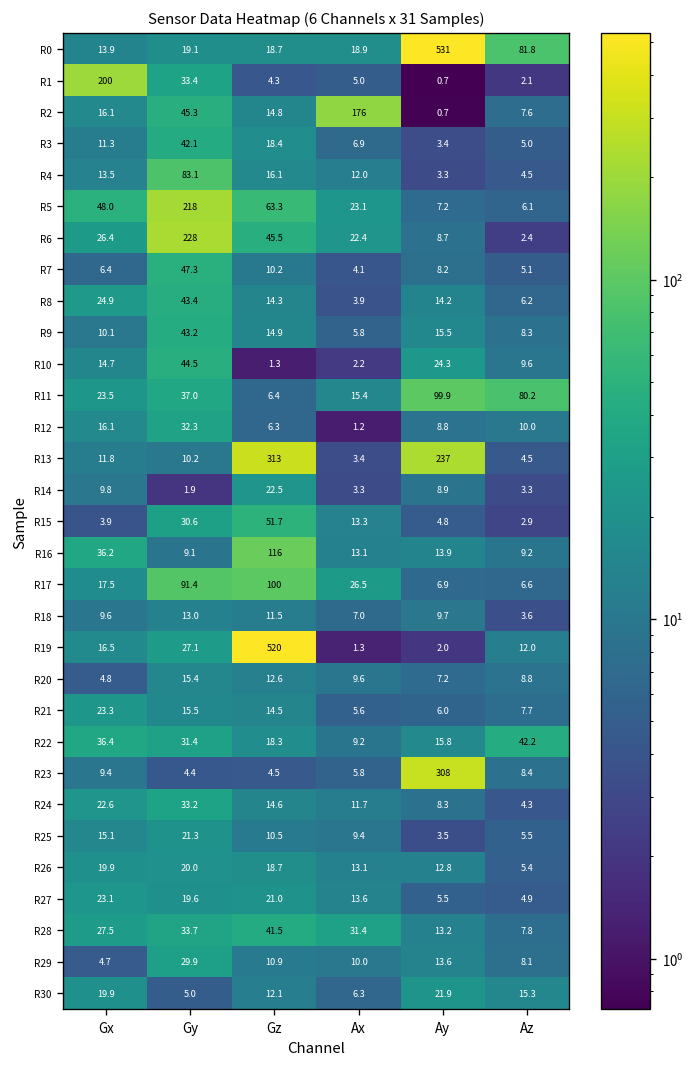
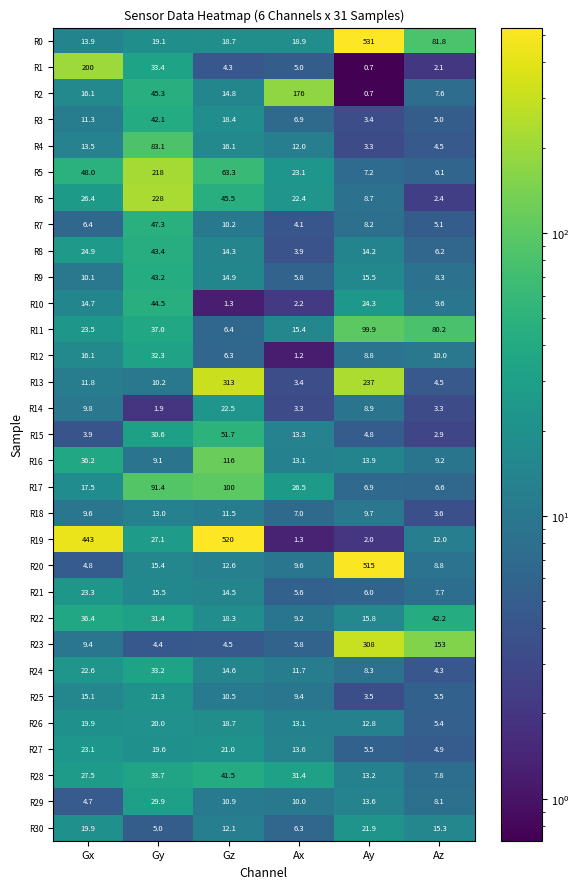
  {
    "R0": {
      "Gx": 13.9,
      "Gy": 19.1,
      "Gz": 18.7,
      "Ax": 18.9,
      "Ay": 531,
      "Az": 81.8
    },
    "R1": {
      "Gx": 200,
      "Gy": 33.4,
      "Gz": 4.3,
      "Ax": 5.0,
      "Ay": 0.7,
      "Az": 2.1
    },
    "R2": {
      "Gx": 16.1,
      "Gy": 45.3,
      "Gz": 14.8,
      "Ax": 176,
      "Ay": 0.7,
      "Az": 7.6
    },
    "R3": {
      "Gx": 11.3,
      "Gy": 42.1,
      "Gz": 18.4,
      "Ax": 6.9,
      "Ay": 3.4,
      "Az": 5.0
    },
    "R4": {
      "Gx": 13.5,
      "Gy": 83.1,
      "Gz": 16.1,
      "Ax": 12.0,
      "Ay": 3.3,
      "Az": 4.5
    },
    "R5": {
      "Gx": 48.0,
      "Gy": 218,
      "Gz": 63.3,
      "Ax": 23.1,
      "Ay": 7.2,
      "Az": 6.1
    },
    "R6": {
      "Gx": 26.4,
      "Gy": 228,
      "Gz": 45.5,
      "Ax": 22.4,
      "Ay": 8.7,
      "Az": 2.4
    },
    "R7": {
      "Gx": 6.4,
      "Gy": 47.3,
      "Gz": 10.2,
      "Ax": 4.1,
      "Ay": 8.2,
      "Az": 5.1
    },
    "R8": {
      "Gx": 24.9,
      "Gy": 43.4,
      "Gz": 14.3,
      "Ax": 3.9,
      "Ay": 14.2,
      "Az": 6.2
    },
    "R9": {
      "Gx": 10.1,
      "Gy": 43.2,
      "Gz": 14.9,
      "Ax": 5.8,
      "Ay": 15.5,
      "Az": 8.3
    },
    "R10": {
      "Gx": 14.7,
      "Gy": 44.5,
      "Gz": 1.3,
      "Ax": 2.2,
      "Ay": 24.3,
      "Az": 9.6
    },
    "R11": {
      "Gx": 23.5,
      "Gy": 37.0,
      "Gz": 6.4,
      "Ax": 15.4,
      "Ay": 99.9,
      "Az": 80.2
    },
    "R12": {
      "Gx": 16.1,
      "Gy": 32.3,
      "Gz": 6.3,
      "Ax": 1.2,
      "Ay": 8.8,
      "Az": 10.0
    },
    "R13": {
      "Gx": 11.8,
      "Gy": 10.2,
      "Gz": 313,
      "Ax": 3.4,
      "Ay": 237,
      "Az": 4.5
    },
    "R14": {
      "Gx": 9.8,
      "Gy": 1.9,
      "Gz": 22.5,
      "Ax": 3.3,
      "Ay": 8.9,
      "Az": 3.3
    },
    "R15": {
      "Gx": 3.9,
      "Gy": 30.6,
      "Gz": 51.7,
      "Ax": 13.3,
      "Ay": 4.8,
      "Az": 2.9
    },
    "R16": {
      "Gx": 36.2,
      "Gy": 9.1,
      "Gz": 116,
      "Ax": 13.1,
      "Ay": 13.9,
      "Az": 9.2
    },
    "R17": {
      "Gx": 17.5,
      "Gy": 91.4,
      "Gz": 100,
      "Ax": 26.5,
      "Ay": 6.9,
      "Az": 6.6
    },
    "R18": {
      "Gx": 9.6,
      "Gy": 13.0,
      "Gz": 11.5,
      "Ax": 7.0,
      "Ay": 9.7,
      "Az": 3.6
    },
    "R19": {
-     "Gx": 16.5,
+     "Gx": 443,
      "Gy": 27.1,
      "Gz": 520,
      "Ax": 1.3,
      "Ay": 2.0,
      "Az": 12.0
    },
    "R20": {
      "Gx": 4.8,
      "Gy": 15.4,
      "Gz": 12.6,
      "Ax": 9.6,
-     "Ay": 7.2,
+     "Ay": 515,
      "Az": 8.8
    },
    "R21": {
      "Gx": 23.3,
      "Gy": 15.5,
      "Gz": 14.5,
      "Ax": 5.6,
      "Ay": 6.0,
      "Az": 7.7
    },
    "R22": {
      "Gx": 36.4,
      "Gy": 31.4,
      "Gz": 18.3,
      "Ax": 9.2,
      "Ay": 15.8,
      "Az": 42.2
    },
    "R23": {
      "Gx": 9.4,
      "Gy": 4.4,
      "Gz": 4.5,
      "Ax": 5.8,
      "Ay": 308,
-     "Az": 8.4
+     "Az": 153
    },
    "R24": {
      "Gx": 22.6,
      "Gy": 33.2,
      "Gz": 14.6,
      "Ax": 11.7,
      "Ay": 8.3,
      "Az": 4.3
    },
    "R25": {
      "Gx": 15.1,
      "Gy": 21.3,
      "Gz": 10.5,
      "Ax": 9.4,
      "Ay": 3.5,
      "Az": 5.5
    },
    "R26": {
      "Gx": 19.9,
      "Gy": 20.0,
      "Gz": 18.7,
      "Ax": 13.1,
      "Ay": 12.8,
      "Az": 5.4
    },
    "R27": {
      "Gx": 23.1,
      "Gy": 19.6,
      "Gz": 21.0,
      "Ax": 13.6,
      "Ay": 5.5,
      "Az": 4.9
    },
    "R28": {
      "Gx": 27.5,
      "Gy": 33.7,
      "Gz": 41.5,
      "Ax": 31.4,
      "Ay": 13.2,
      "Az": 7.8
    },
    "R29": {
      "Gx": 4.7,
      "Gy": 29.9,
      "Gz": 10.9,
      "Ax": 10.0,
      "Ay": 13.6,
      "Az": 8.1
    },
    "R30": {
      "Gx": 19.9,
      "Gy": 5.0,
      "Gz": 12.1,
      "Ax": 6.3,
      "Ay": 21.9,
      "Az": 15.3
    }
  }
